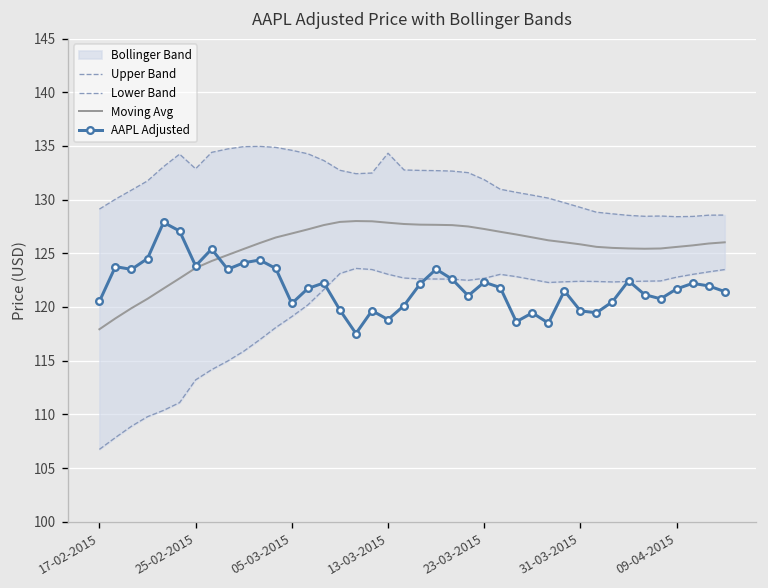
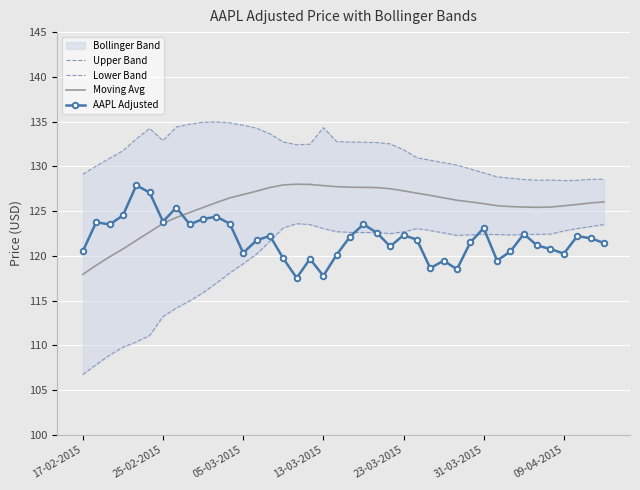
  {
    "Bollinger Band": {
      "17-02-2015": 129,
      "25-02-2015": 133,
      "05-03-2015": 135,
      "13-03-2015": 134,
      "23-03-2015": 132,
      "31-03-2015": 129,
      "09-04-2015": 128
    },
    "AAPL Adjusted": {
      "17-02-2015": 121,
      "05-03-2015": 120,
-     "13-03-2015": 119,
+     "13-03-2015": 118,
      "23-03-2015": 122,
-     "31-03-2015": 120,
-     "09-04-2015": 122
+     "31-03-2015": 123,
+     "09-04-2015": 120
    }
  }
